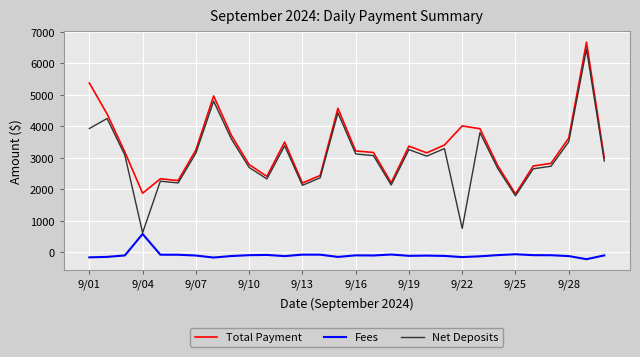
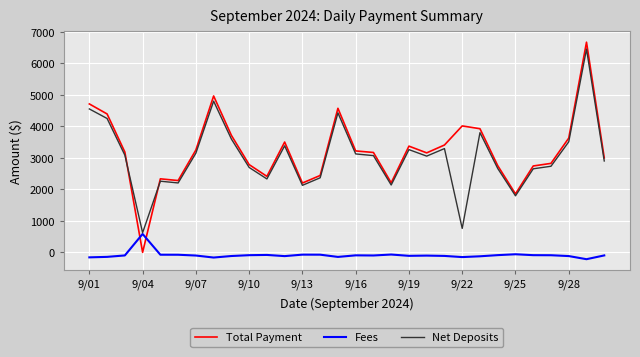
  {
    "Total Payment": {
-     "9/01": 5400,
-     "9/04": 1900,
+     "9/01": 4700,
+     "9/04": 0,
      "9/07": 3300,
      "9/10": 2800,
      "9/16": 3200,
      "9/19": 3400,
      "9/22": 4000,
      "9/28": 3600
    },
    "Fees": {
      "9/01": -200,
      "9/07": -100,
      "9/10": -100,
      "9/13": -100,
      "9/16": -100,
      "9/19": -100,
      "9/22": -200,
      "9/25": -100,
      "9/28": -100
    },
    "Net Deposits": {
-     "9/01": 3900,
+     "9/01": 4600,
      "9/07": 3100,
      "9/10": 2700,
      "9/16": 3100,
      "9/19": 3300,
      "9/22": 800,
      "9/28": 3500
    }
  }
